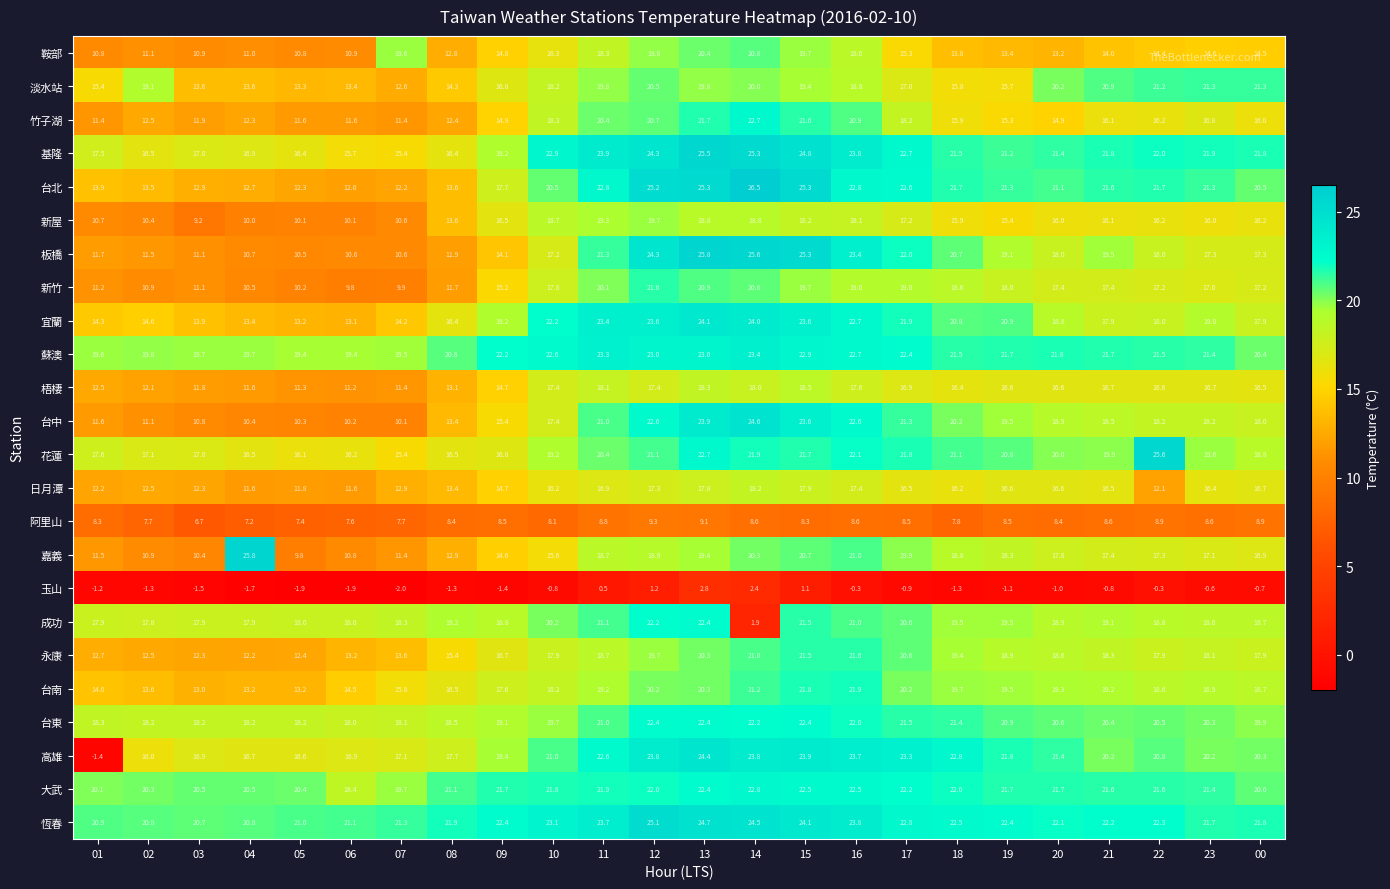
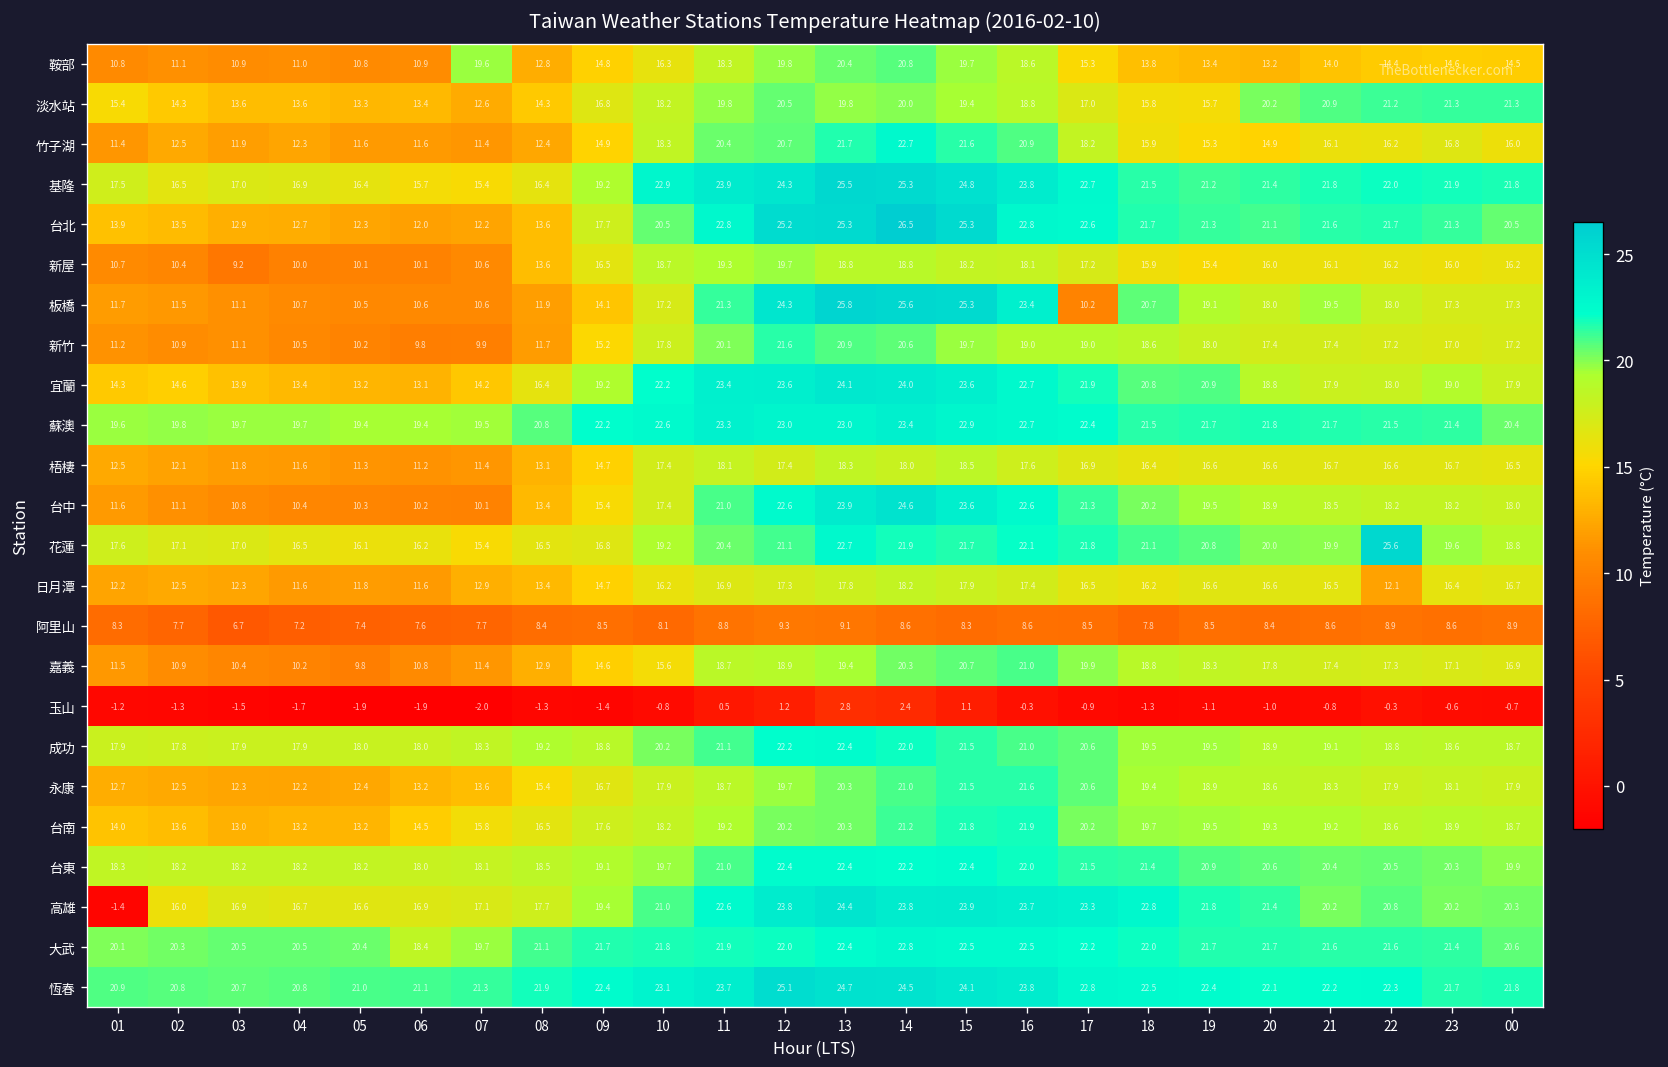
  {
    "淡水站": {
      "01": 15.4,
-     "02": 19.1,
+     "02": 14.3,
      "03": 13.6,
      "04": 13.6,
      "05": 13.3,
      "06": 13.4,
      "07": 12.6,
      "08": 14.3,
      "09": 16.8,
      "10": 18.2,
      "11": 19.8,
      "12": 20.5,
      "13": 19.8,
      "14": 20.0,
      "15": 19.4,
      "16": 18.8,
      "17": 17.0,
      "18": 15.8,
      "19": 15.7,
      "20": 20.2,
      "21": 20.9,
      "22": 21.2,
      "23": 21.3,
      "00": 21.3
    },
    "板橋": {
      "01": 11.7,
      "02": 11.5,
      "03": 11.1,
      "04": 10.7,
      "05": 10.5,
      "06": 10.6,
      "07": 10.6,
      "08": 11.9,
      "09": 14.1,
      "10": 17.2,
      "11": 21.3,
      "12": 24.3,
      "13": 25.8,
      "14": 25.6,
      "15": 25.3,
      "16": 23.4,
-     "17": 22.0,
+     "17": 10.2,
      "18": 20.7,
      "19": 19.1,
      "20": 18.0,
      "21": 19.5,
      "22": 18.0,
      "23": 17.3,
      "00": 17.3
    },
    "嘉義": {
      "01": 11.5,
      "02": 10.9,
      "03": 10.4,
-     "04": 25.8,
+     "04": 10.2,
      "05": 9.8,
      "06": 10.8,
      "07": 11.4,
      "08": 12.9,
      "09": 14.6,
      "10": 15.6,
      "11": 18.7,
      "12": 18.9,
      "13": 19.4,
      "14": 20.3,
      "15": 20.7,
      "16": 21.0,
      "17": 19.9,
      "18": 18.8,
      "19": 18.3,
      "20": 17.8,
      "21": 17.4,
      "22": 17.3,
      "23": 17.1,
      "00": 16.9
    },
    "成功": {
      "01": 17.9,
      "02": 17.8,
      "03": 17.9,
      "04": 17.9,
      "05": 18.0,
      "06": 18.0,
      "07": 18.3,
      "08": 19.2,
      "09": 18.8,
      "10": 20.2,
      "11": 21.1,
      "12": 22.2,
      "13": 22.4,
-     "14": 1.9,
+     "14": 22.0,
      "15": 21.5,
      "16": 21.0,
      "17": 20.6,
      "18": 19.5,
      "19": 19.5,
      "20": 18.9,
      "21": 19.1,
      "22": 18.8,
      "23": 18.6,
      "00": 18.7
    }
  }
